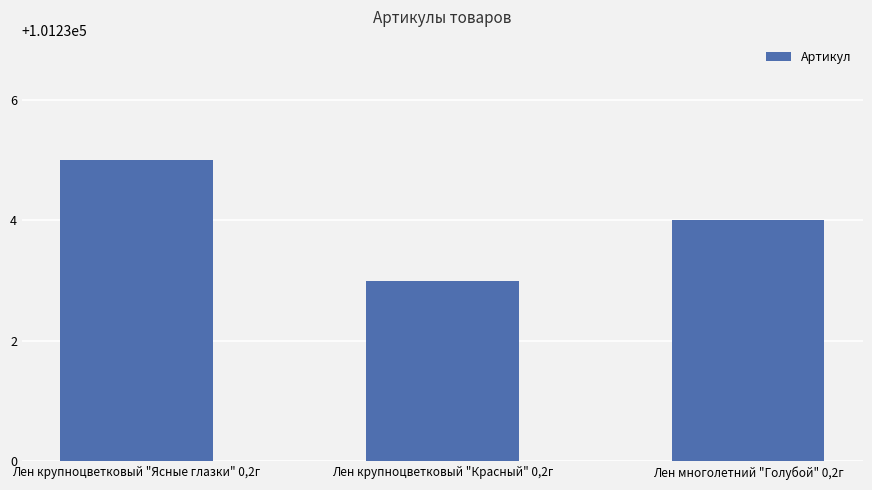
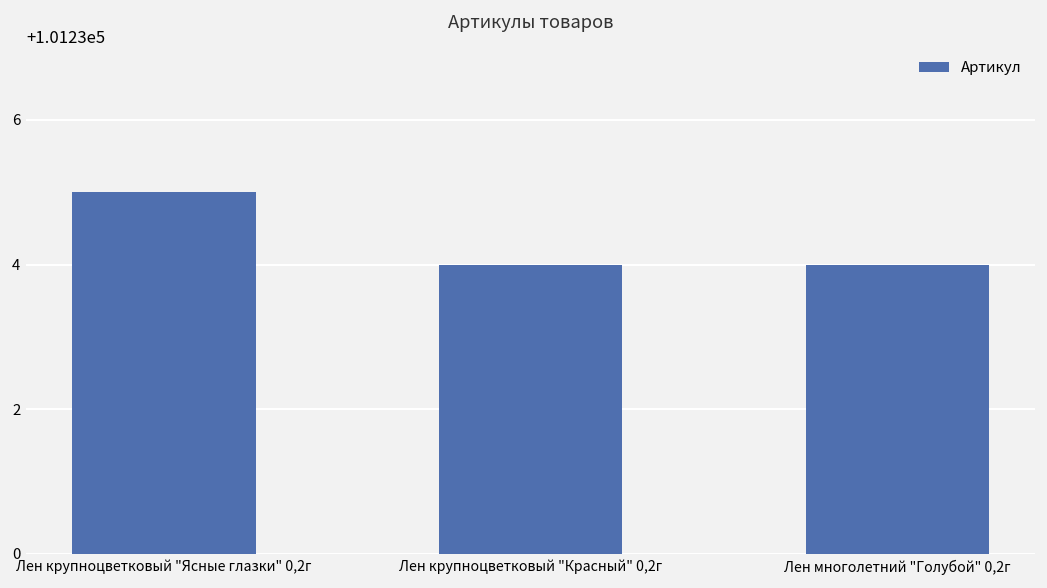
  {
    "Лен крупноцветковый \"Ясные глазки\" 0,2г": 101235,
-   "Лен крупноцветковый \"Красный\" 0,2г": 101233,
+   "Лен крупноцветковый \"Красный\" 0,2г": 101234,
    "Лен многолетний \"Голубой\" 0,2г": 101234
  }
